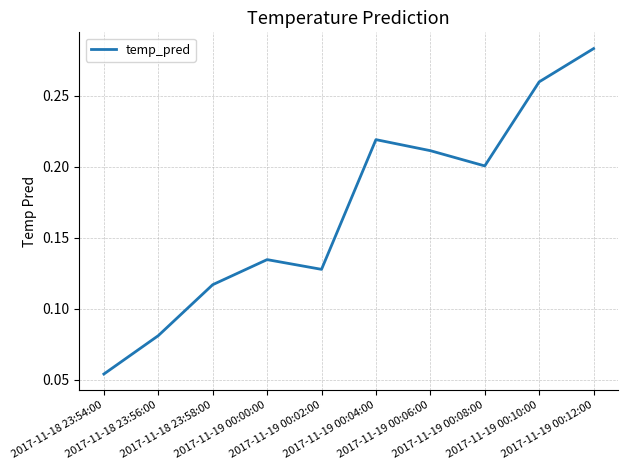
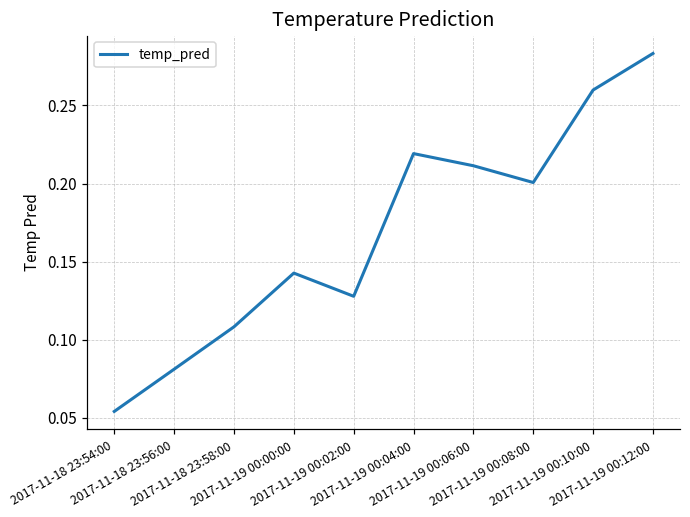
  {
    "2017-11-18 23:54:00": 0.054,
    "2017-11-18 23:56:00": 0.081,
-   "2017-11-18 23:58:00": 0.117,
-   "2017-11-19 00:00:00": 0.135,
+   "2017-11-18 23:58:00": 0.108,
+   "2017-11-19 00:00:00": 0.143,
    "2017-11-19 00:02:00": 0.128,
    "2017-11-19 00:04:00": 0.219,
    "2017-11-19 00:06:00": 0.211,
    "2017-11-19 00:08:00": 0.201,
    "2017-11-19 00:10:00": 0.260,
    "2017-11-19 00:12:00": 0.283
  }
